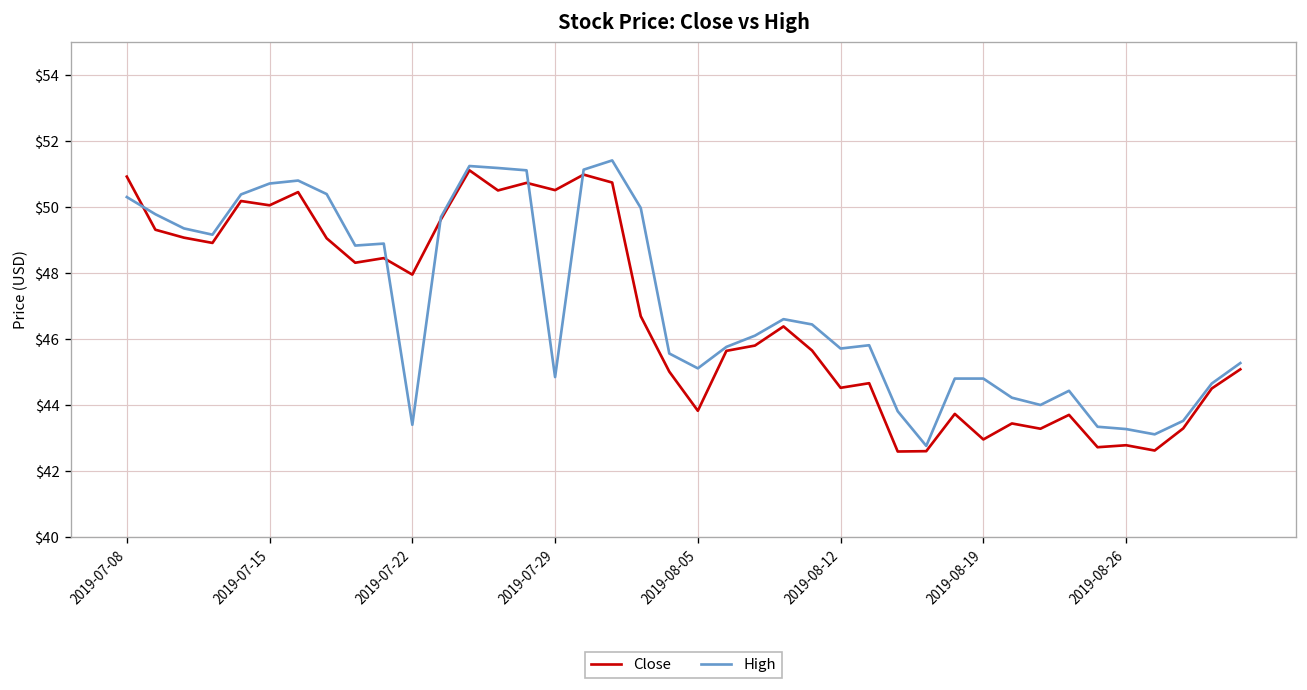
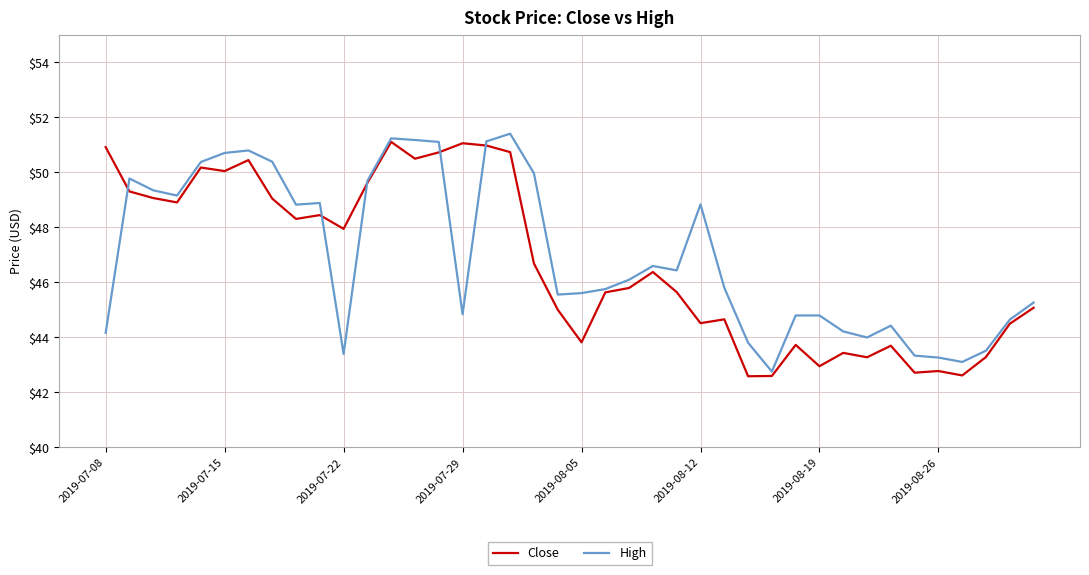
  {
    "Close": {
      "2019-07-08": "$50.9",
      "2019-07-15": "$50.0",
      "2019-07-22": "$48.0",
-     "2019-07-29": "$50.5",
+     "2019-07-29": "$51.1",
      "2019-08-05": "$43.8",
      "2019-08-12": "$44.5",
      "2019-08-19": "$43.0",
      "2019-08-26": "$42.8"
    },
    "High": {
-     "2019-07-08": "$50.3",
+     "2019-07-08": "$44.2",
      "2019-07-15": "$50.7",
      "2019-07-22": "$43.4",
      "2019-07-29": "$44.8",
-     "2019-08-05": "$45.1",
-     "2019-08-12": "$45.7",
+     "2019-08-05": "$45.6",
+     "2019-08-12": "$48.8",
      "2019-08-19": "$44.8",
      "2019-08-26": "$43.3"
    }
  }
